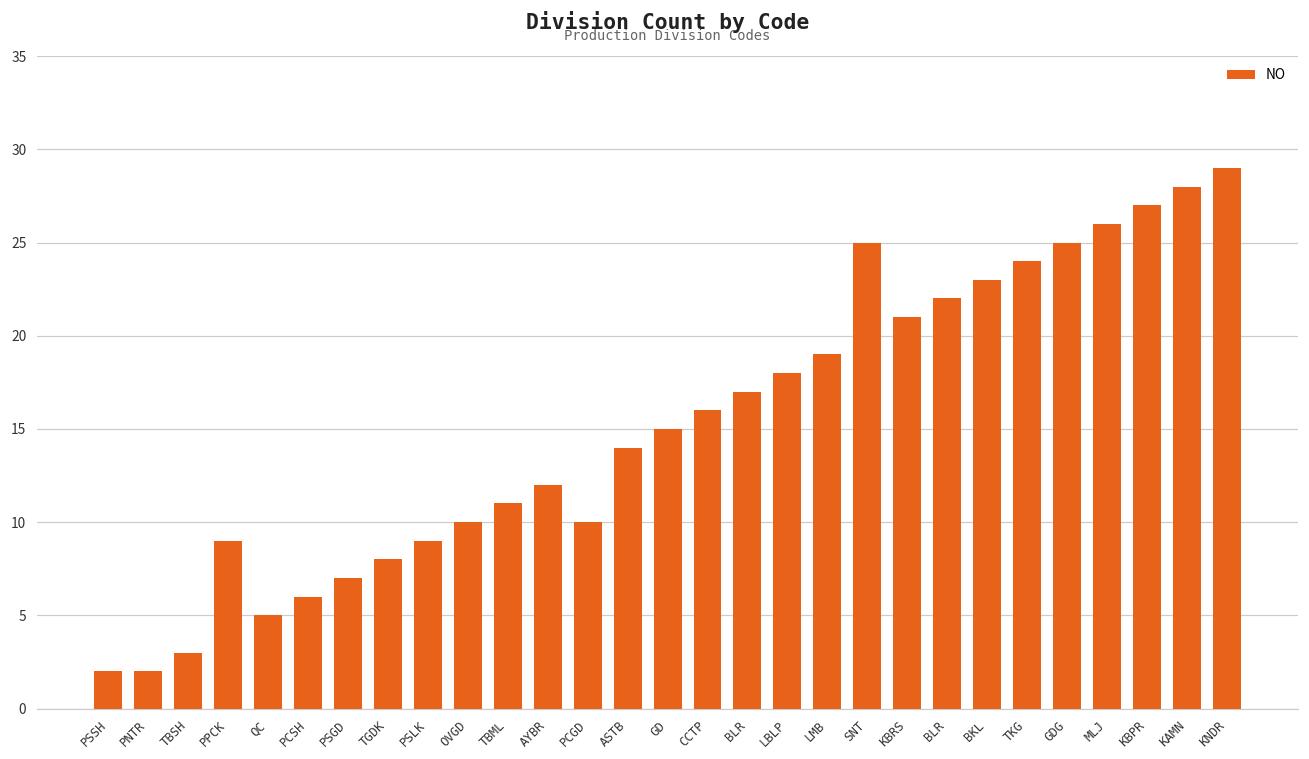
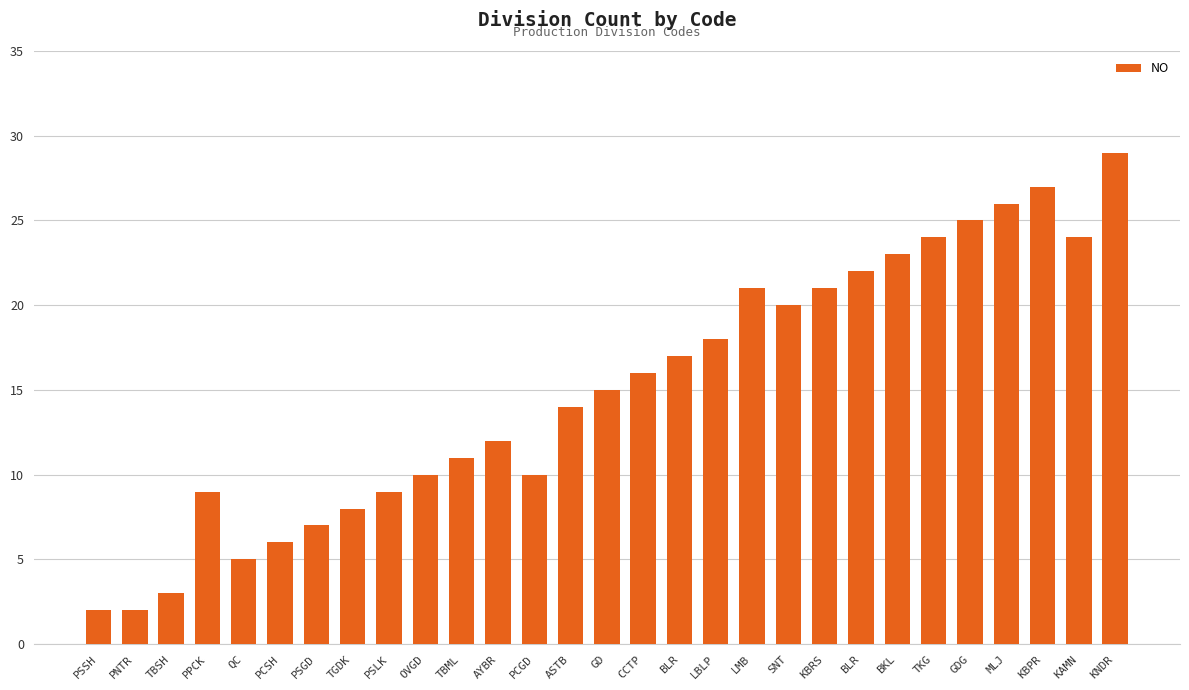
  {
    "PSSH": 2,
    "PNTR": 2,
    "TBSH": 3,
    "PPCK": 9,
    "QC": 5,
    "PCSH": 6,
    "PSGD": 7,
    "TGDK": 8,
    "PSLK": 9,
    "OVGD": 10,
    "TBML": 11,
    "AYBR": 12,
    "PCGD": 10,
    "ASTB": 14,
    "GD": 15,
    "CCTP": 16,
    "LBLP": 18,
-   "LMB": 19,
-   "SNT": 25,
+   "LMB": 21,
+   "SNT": 20,
    "KBRS": 21,
    "BKL": 23,
    "TKG": 24,
    "GDG": 25,
    "MLJ": 26,
    "KBPR": 27,
-   "KAMN": 28,
+   "KAMN": 24,
    "KNDR": 29
  }
